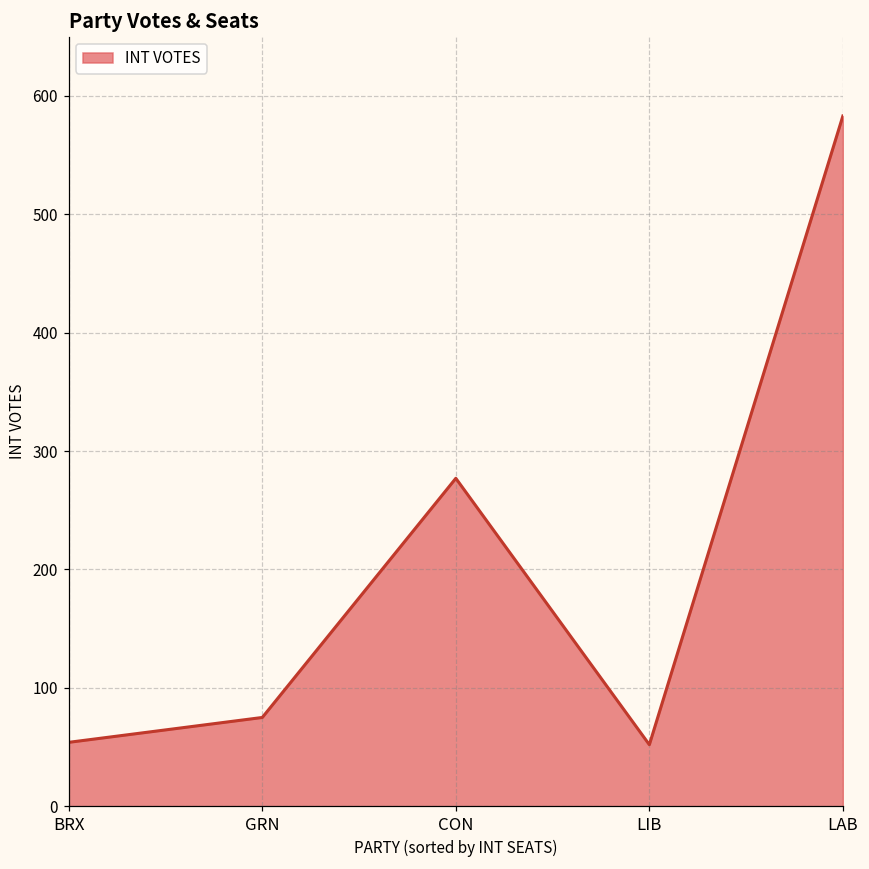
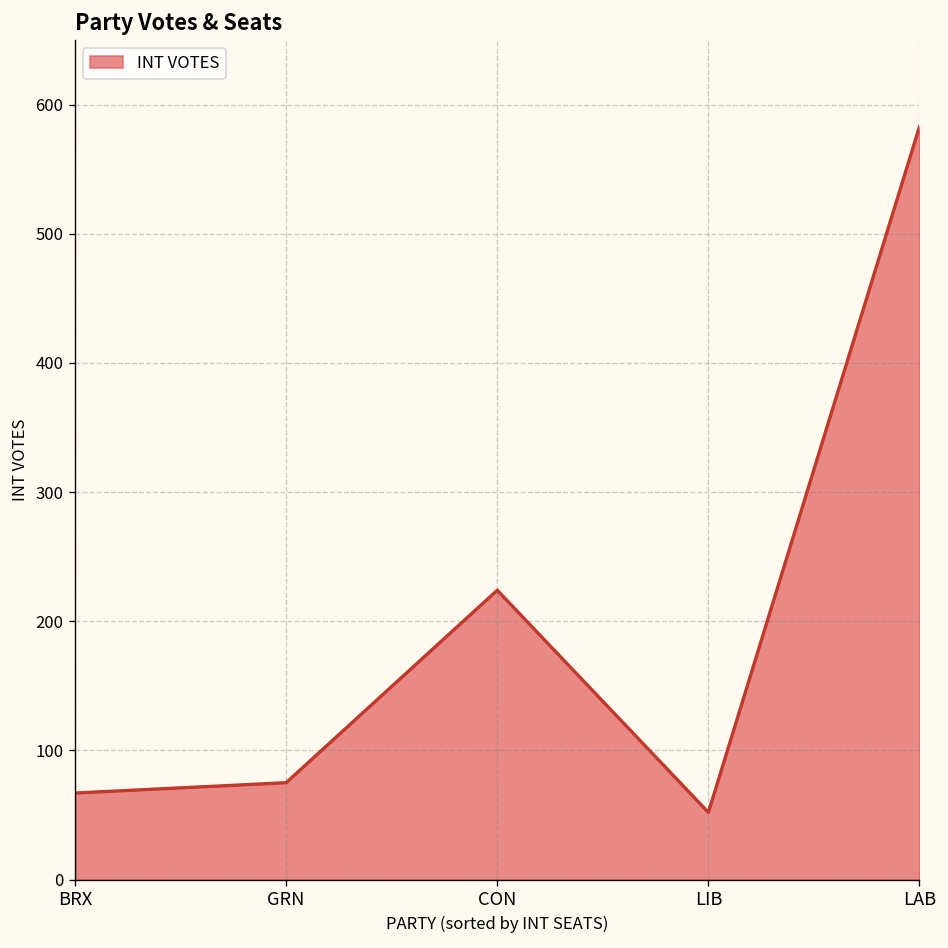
  {
-   "BRX": 54,
+   "BRX": 67,
    "GRN": 75,
-   "CON": 277,
+   "CON": 224,
    "LIB": 52,
    "LAB": 583
  }
